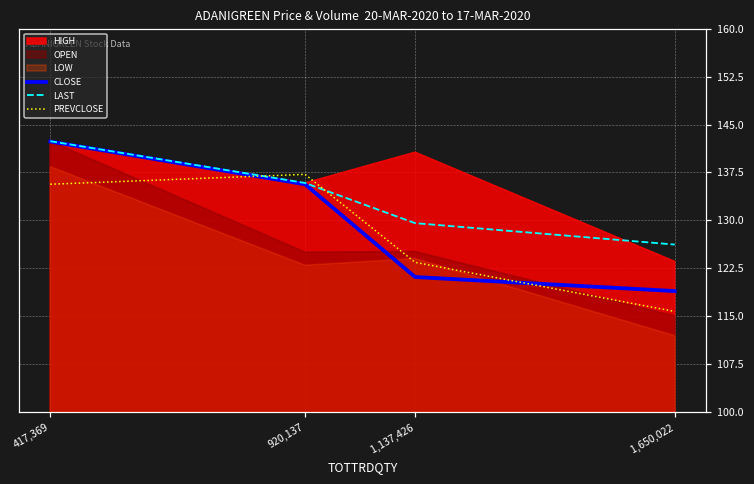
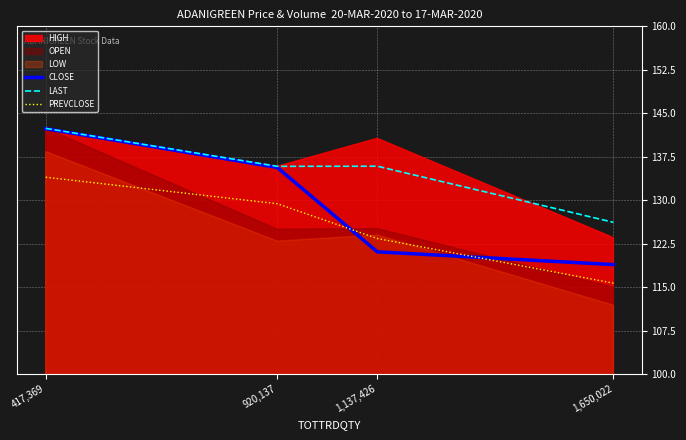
  {
    "CLOSE": {
      "1,137,426": 121,
      "1,650,022": 119
    },
    "LAST": {
-     "1,137,426": 130,
+     "1,137,426": 136,
      "1,650,022": 126
    },
    "PREVCLOSE": {
-     "417,369": 136,
-     "920,137": 137,
+     "417,369": 134,
+     "920,137": 129,
      "1,137,426": 123,
      "1,650,022": 116
    }
  }
